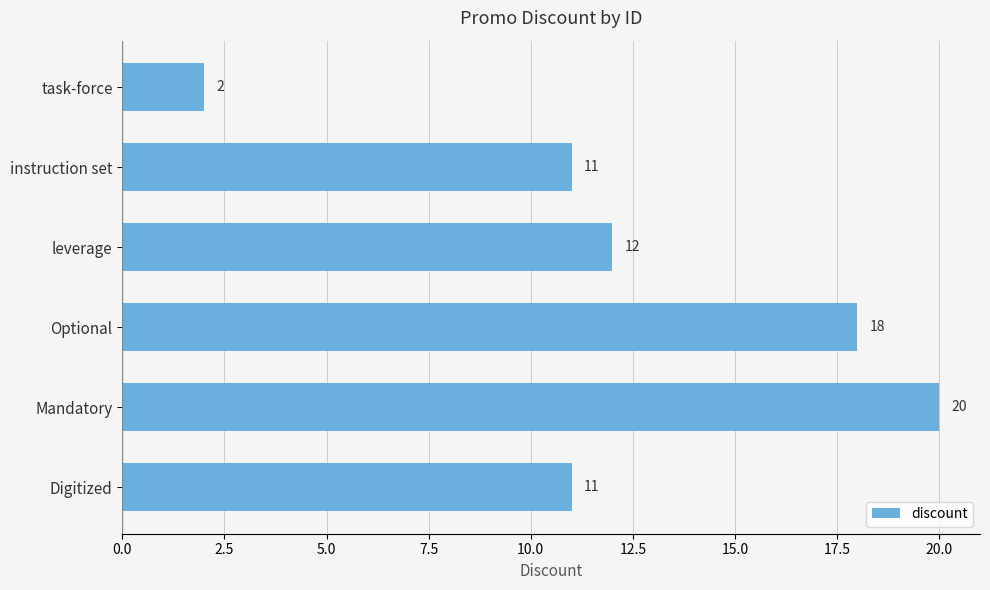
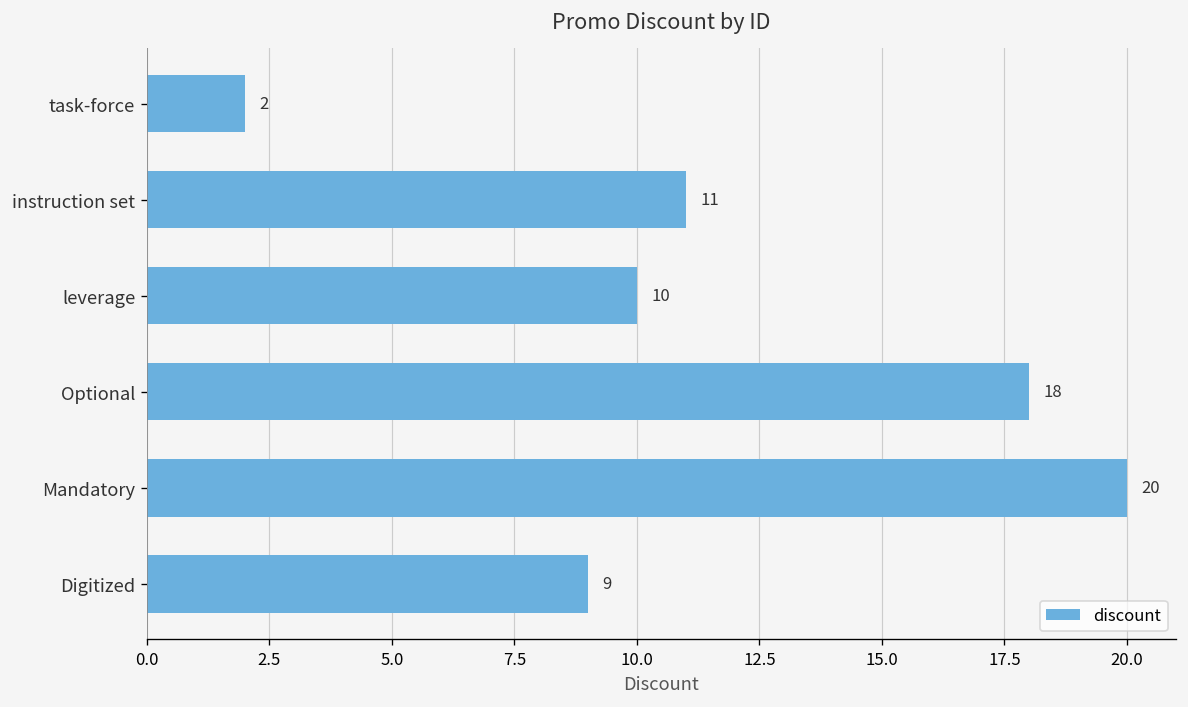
  {
    "task-force": 2,
    "instruction set": 11,
-   "leverage": 12,
+   "leverage": 10,
    "Optional": 18,
    "Mandatory": 20,
-   "Digitized": 11
+   "Digitized": 9
  }
